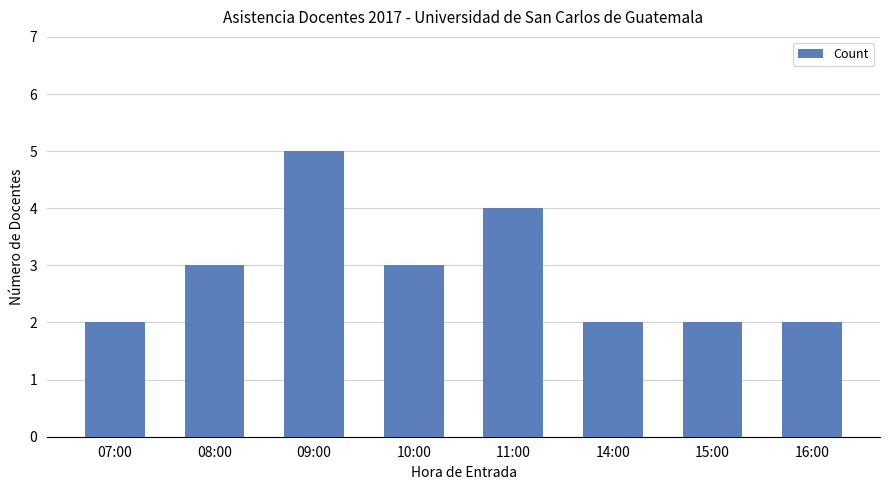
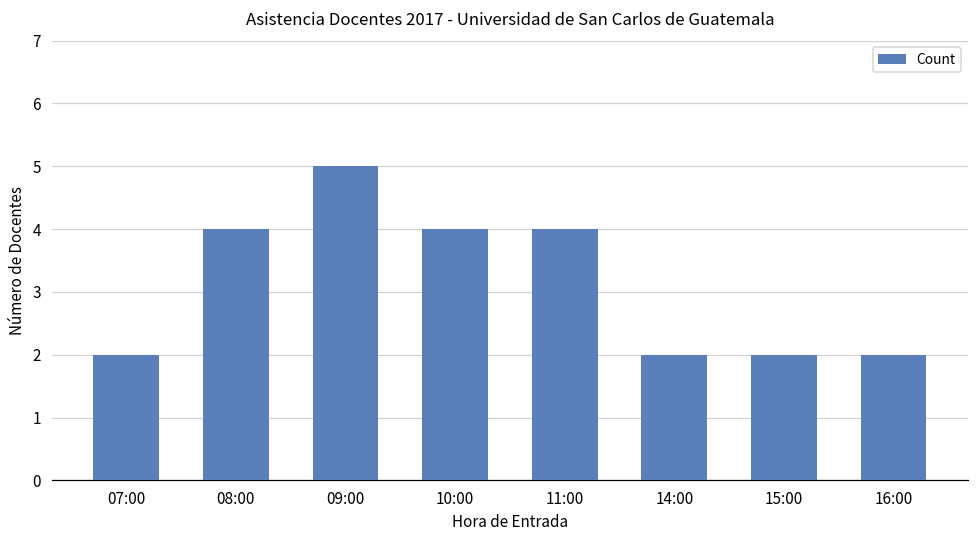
  {
    "07:00": 2,
-   "08:00": 3,
+   "08:00": 4,
    "09:00": 5,
-   "10:00": 3,
+   "10:00": 4,
    "11:00": 4,
    "14:00": 2,
    "15:00": 2,
    "16:00": 2
  }
